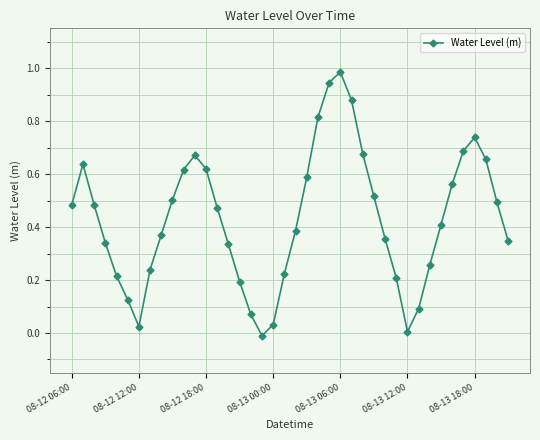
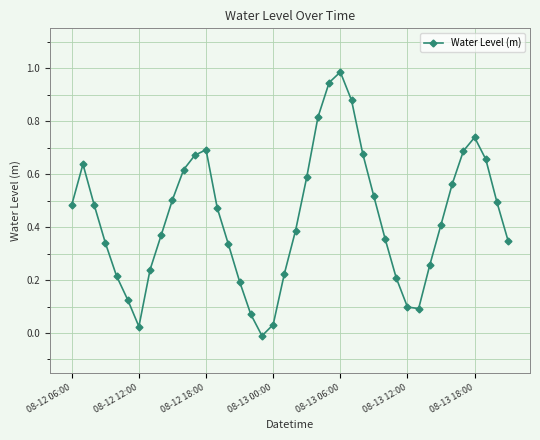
  {
    "08-12 06:00": 0.48,
    "08-12 12:00": 0.02,
-   "08-12 18:00": 0.62,
+   "08-12 18:00": 0.69,
    "08-13 00:00": 0.03,
    "08-13 06:00": 0.99,
-   "08-13 12:00": 0.01,
+   "08-13 12:00": 0.10,
    "08-13 18:00": 0.74
  }
